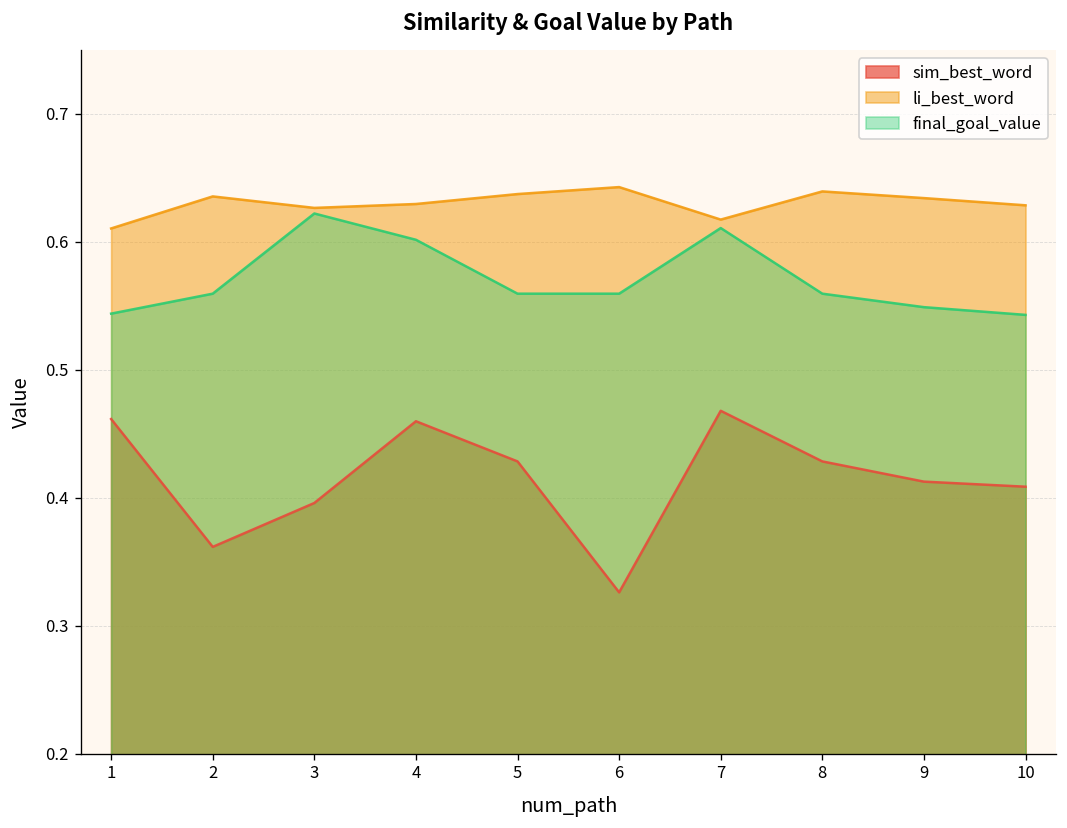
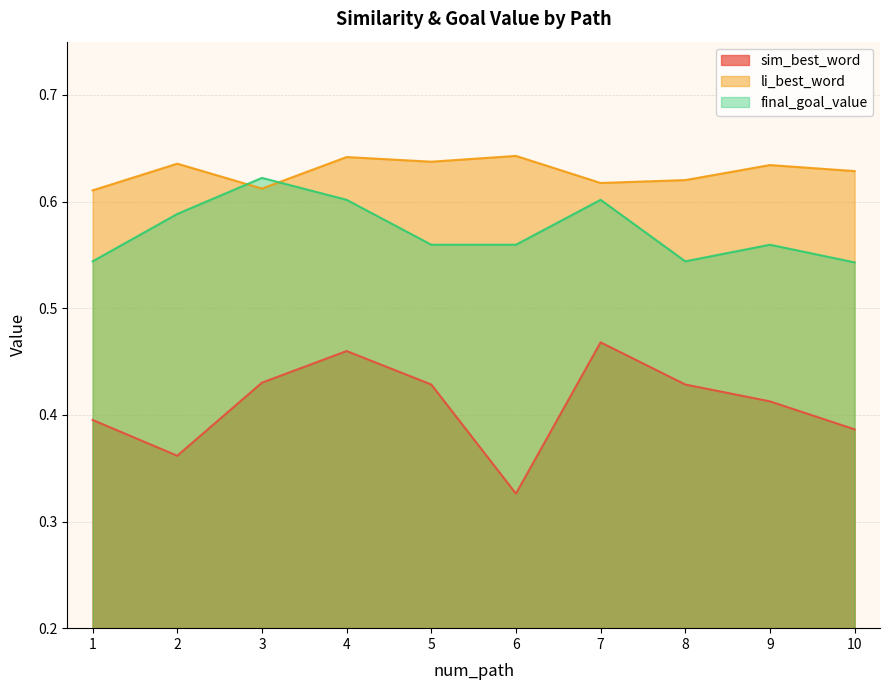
  {
    "sim_best_word": {
-     "1": 0.462,
+     "1": 0.395,
      "2": 0.362,
-     "3": 0.396,
+     "3": 0.430,
      "4": 0.460,
      "5": 0.429,
      "6": 0.326,
      "7": 0.468,
      "8": 0.429,
      "9": 0.413,
-     "10": 0.409
+     "10": 0.386
    },
    "li_best_word": {
      "1": 0.611,
      "2": 0.636,
-     "3": 0.627,
-     "4": 0.630,
+     "3": 0.612,
+     "4": 0.642,
      "5": 0.637,
      "6": 0.643,
      "7": 0.617,
-     "8": 0.639,
+     "8": 0.620,
      "9": 0.634,
      "10": 0.629
    },
    "final_goal_value": {
      "1": 0.544,
-     "2": 0.560,
+     "2": 0.588,
      "3": 0.622,
      "4": 0.602,
      "5": 0.560,
      "6": 0.560,
-     "7": 0.611,
-     "8": 0.560,
-     "9": 0.549,
+     "7": 0.602,
+     "8": 0.544,
+     "9": 0.560,
      "10": 0.543
    }
  }
